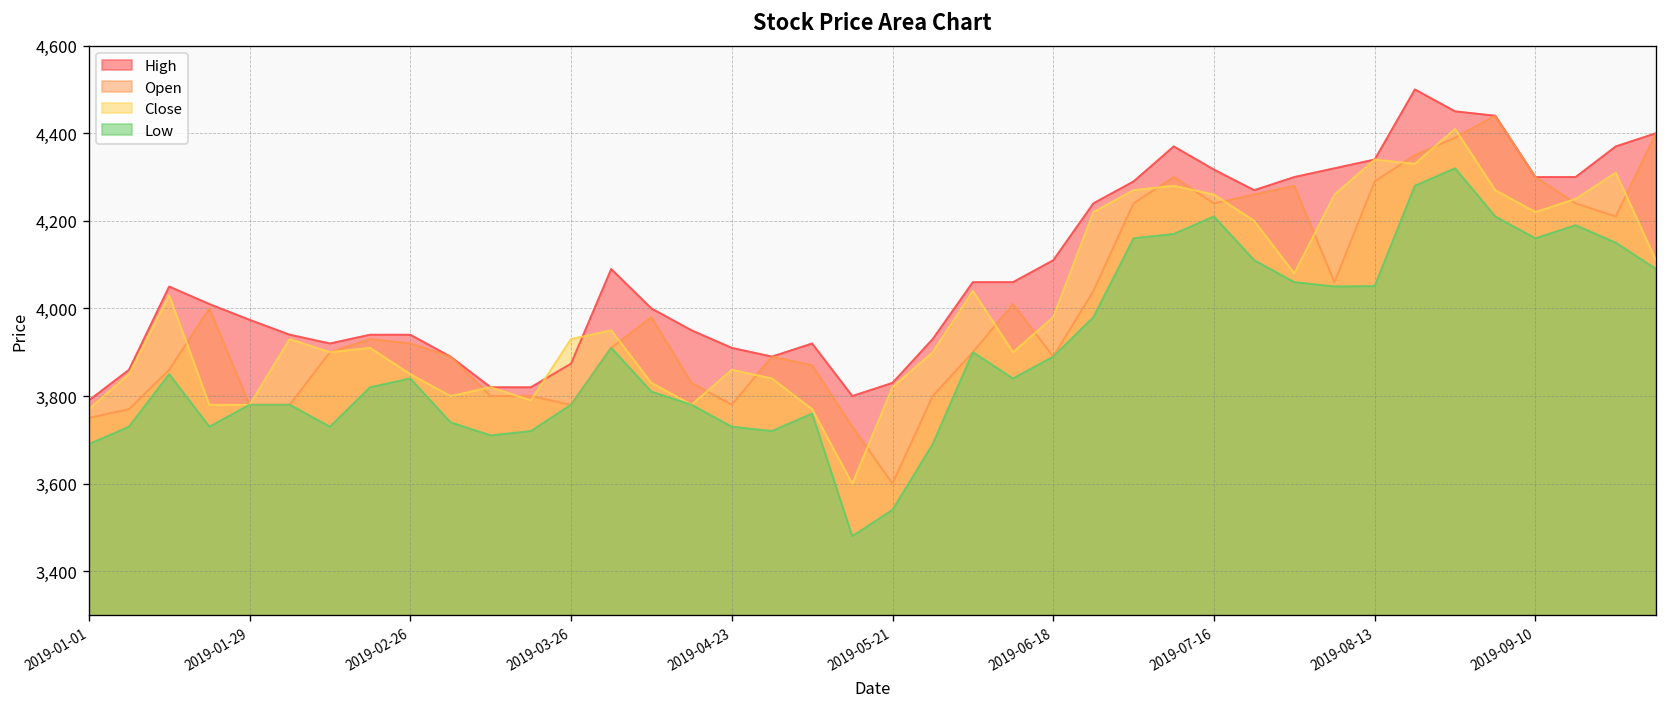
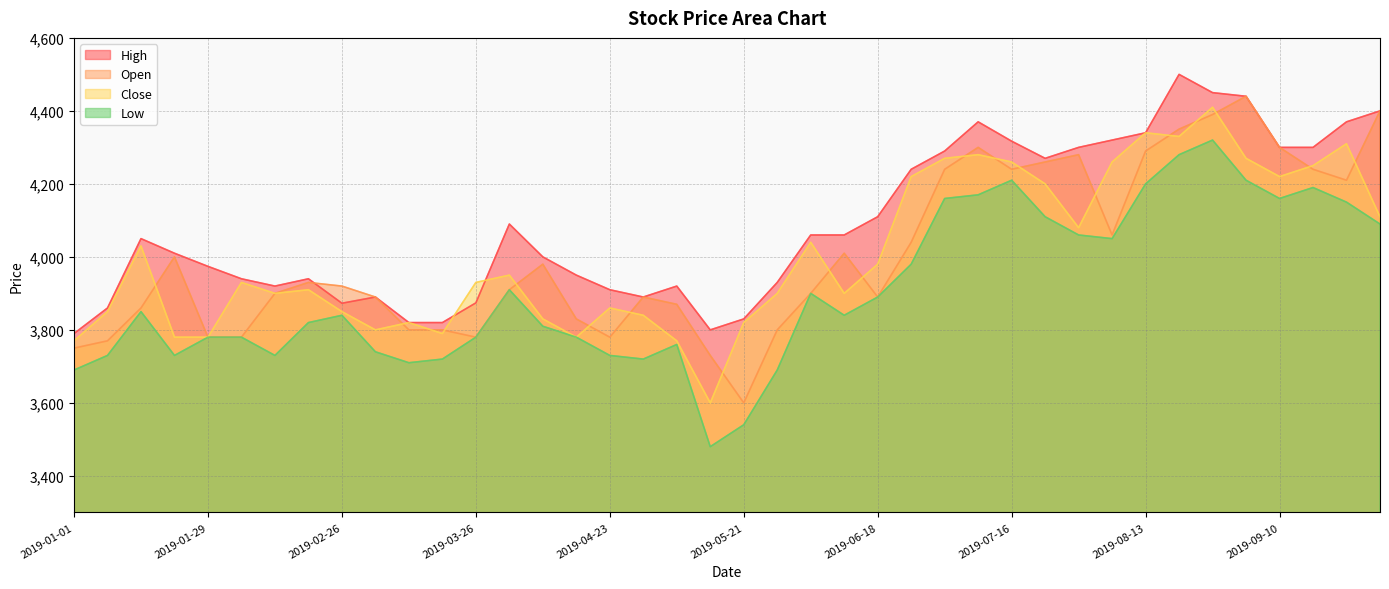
  {
    "High": {
      "2019-01-01": "3,790",
      "2019-01-29": "3,970",
-     "2019-02-26": "3,940",
+     "2019-02-26": "3,870",
      "2019-03-26": "3,870",
      "2019-04-23": "3,910",
      "2019-05-21": "3,830",
      "2019-06-18": "4,110",
      "2019-07-16": "4,320"
    },
    "Low": {
      "2019-01-01": "3,690",
      "2019-02-26": "3,840",
      "2019-04-23": "3,730",
      "2019-05-21": "3,540",
      "2019-07-16": "4,210",
-     "2019-08-13": "4,050",
+     "2019-08-13": "4,200",
      "2019-09-10": "4,160"
    }
  }
